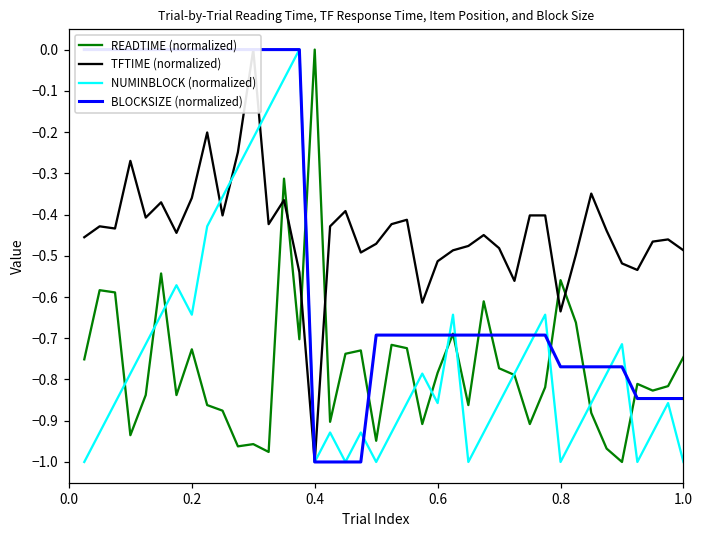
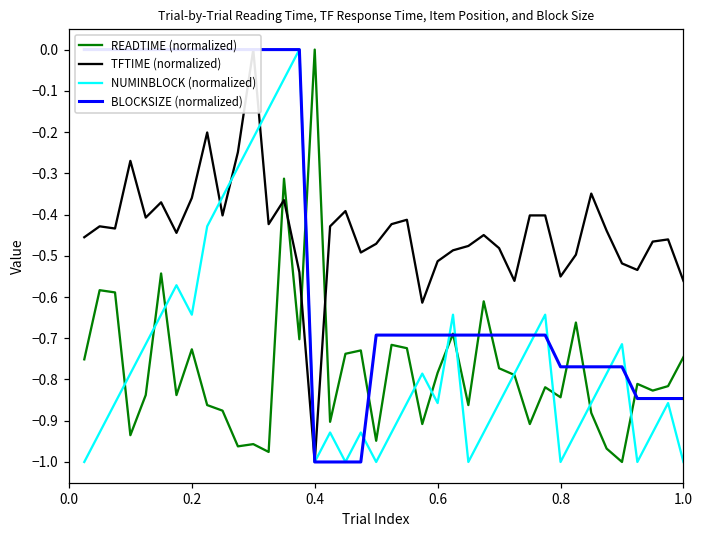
  {
    "READTIME (normalized)": {
      "0.2": -0.73,
      "0.4": 0.00,
      "0.6": -0.78,
-     "0.8": -0.56,
+     "0.8": -0.84,
      "1.0": -0.75
    },
    "TFTIME (normalized)": {
      "0.2": -0.36,
      "0.6": -0.51,
-     "0.8": -0.63,
-     "1.0": -0.49
+     "0.8": -0.55,
+     "1.0": -0.56
    },
    "NUMINBLOCK (normalized)": {
      "0.2": -0.64,
      "0.6": -0.86,
      "0.8": -1.00,
      "1.0": -1.00
    },
    "BLOCKSIZE (normalized)": {
      "0.6": -0.69,
      "0.8": -0.77,
      "1.0": -0.85
    }
  }
